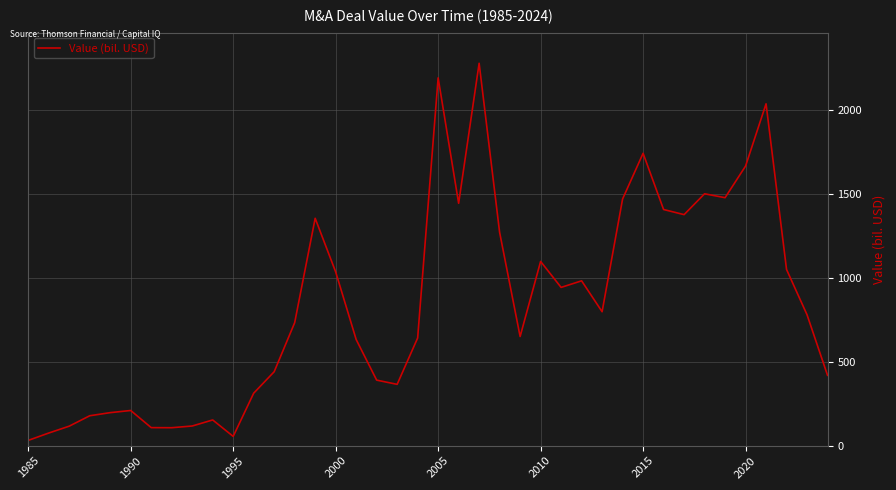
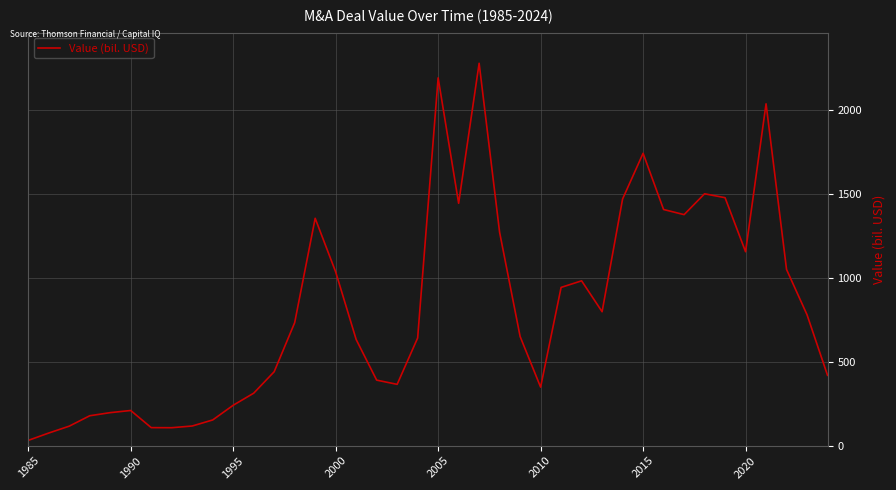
  {
    "1985": 30,
    "1990": 210,
-   "1995": 60,
+   "1995": 240,
    "2000": 1030,
    "2005": 2190,
-   "2010": 1100,
+   "2010": 350,
    "2015": 1740,
-   "2020": 1660
+   "2020": 1150
  }
